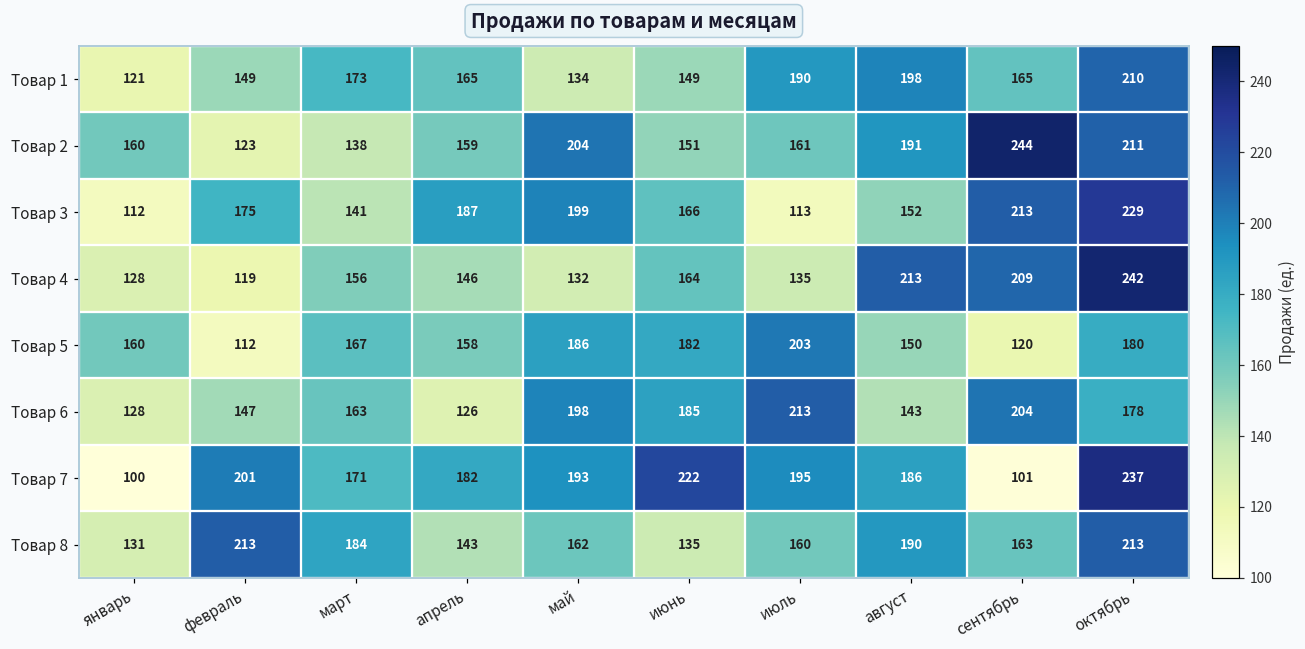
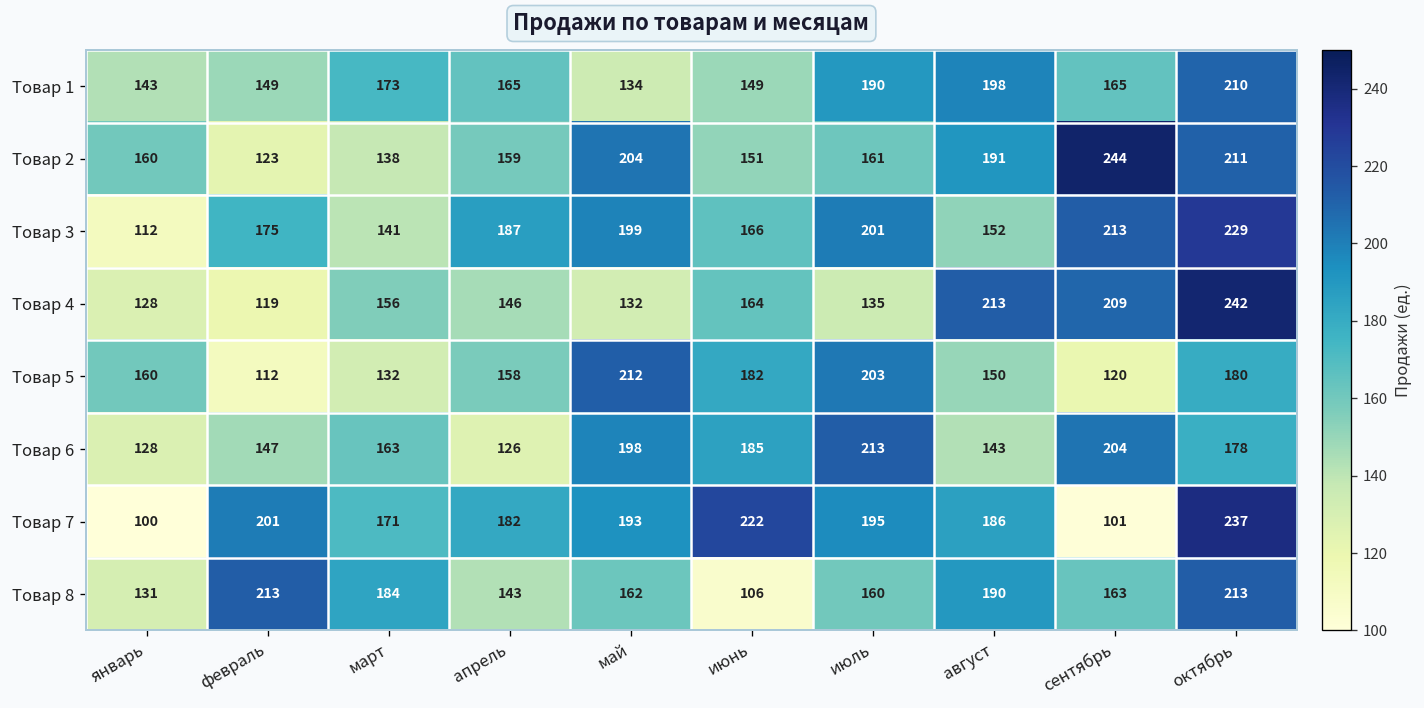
  {
    "Товар 1": {
-     "январь": 121,
+     "январь": 143,
      "февраль": 149,
      "март": 173,
      "апрель": 165,
      "май": 134,
      "июнь": 149,
      "июль": 190,
      "август": 198,
      "сентябрь": 165,
      "октябрь": 210
    },
    "Товар 2": {
      "январь": 160,
      "февраль": 123,
      "март": 138,
      "апрель": 159,
      "май": 204,
      "июнь": 151,
      "июль": 161,
      "август": 191,
      "сентябрь": 244,
      "октябрь": 211
    },
    "Товар 3": {
      "январь": 112,
      "февраль": 175,
      "март": 141,
      "апрель": 187,
      "май": 199,
      "июнь": 166,
-     "июль": 113,
+     "июль": 201,
      "август": 152,
      "сентябрь": 213,
      "октябрь": 229
    },
    "Товар 4": {
      "январь": 128,
      "февраль": 119,
      "март": 156,
      "апрель": 146,
      "май": 132,
      "июнь": 164,
      "июль": 135,
      "август": 213,
      "сентябрь": 209,
      "октябрь": 242
    },
    "Товар 5": {
      "январь": 160,
      "февраль": 112,
-     "март": 167,
+     "март": 132,
      "апрель": 158,
-     "май": 186,
+     "май": 212,
      "июнь": 182,
      "июль": 203,
      "август": 150,
      "сентябрь": 120,
      "октябрь": 180
    },
    "Товар 6": {
      "январь": 128,
      "февраль": 147,
      "март": 163,
      "апрель": 126,
      "май": 198,
      "июнь": 185,
      "июль": 213,
      "август": 143,
      "сентябрь": 204,
      "октябрь": 178
    },
    "Товар 7": {
      "январь": 100,
      "февраль": 201,
      "март": 171,
      "апрель": 182,
      "май": 193,
      "июнь": 222,
      "июль": 195,
      "август": 186,
      "сентябрь": 101,
      "октябрь": 237
    },
    "Товар 8": {
      "январь": 131,
      "февраль": 213,
      "март": 184,
      "апрель": 143,
      "май": 162,
-     "июнь": 135,
+     "июнь": 106,
      "июль": 160,
      "август": 190,
      "сентябрь": 163,
      "октябрь": 213
    }
  }
